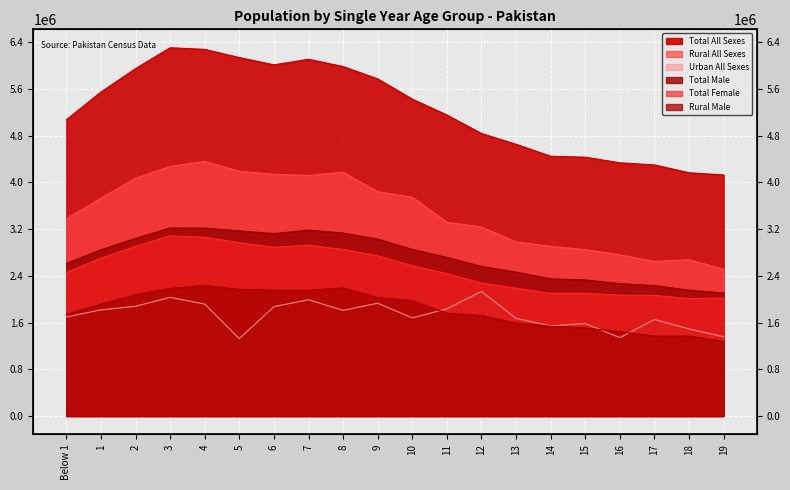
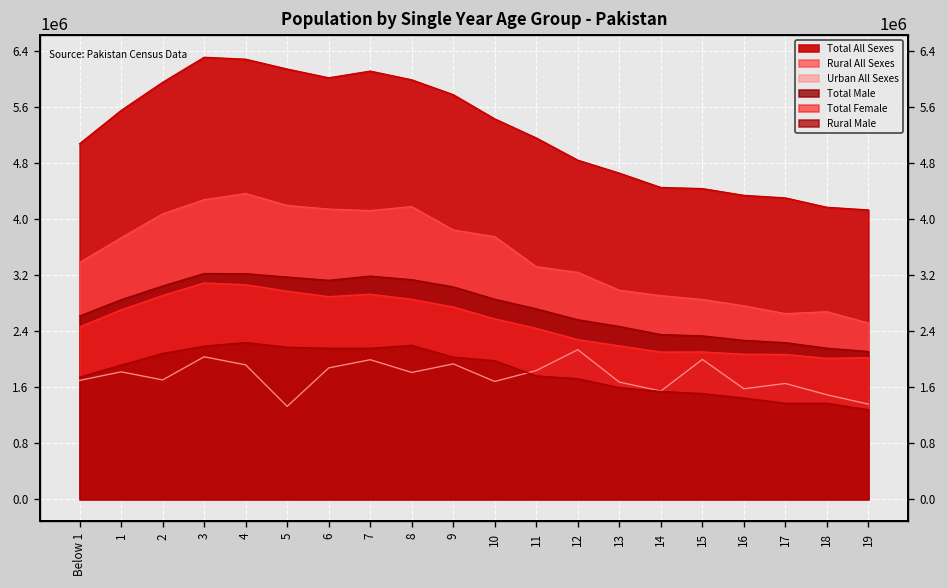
  {
    "Urban All Sexes": {
      "Below 1": 1700000,
      "1": 1800000,
-     "2": 1900000,
+     "2": 1700000,
      "3": 2000000,
      "4": 1900000,
      "5": 1300000,
      "6": 1900000,
      "7": 2000000,
      "8": 1800000,
      "9": 1900000,
      "10": 1700000,
      "11": 1800000,
      "12": 2100000,
      "13": 1700000,
-     "15": 1600000,
-     "16": 1300000,
+     "15": 2000000,
+     "16": 1600000,
      "17": 1700000,
      "18": 1500000,
      "19": 1400000
    }
  }
